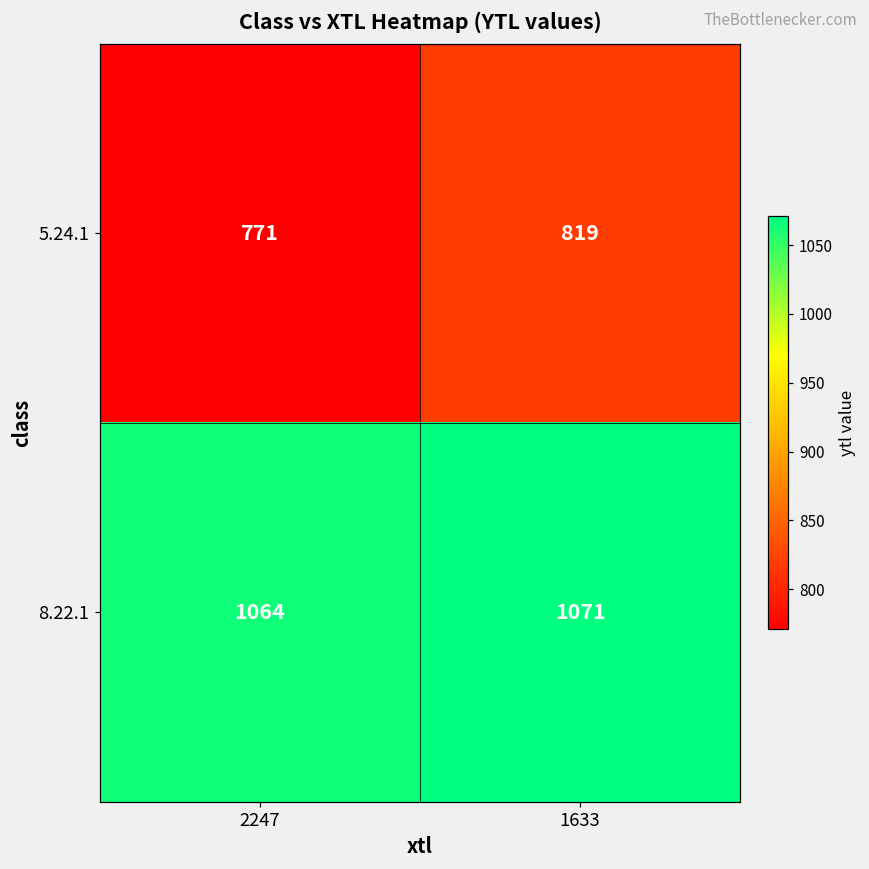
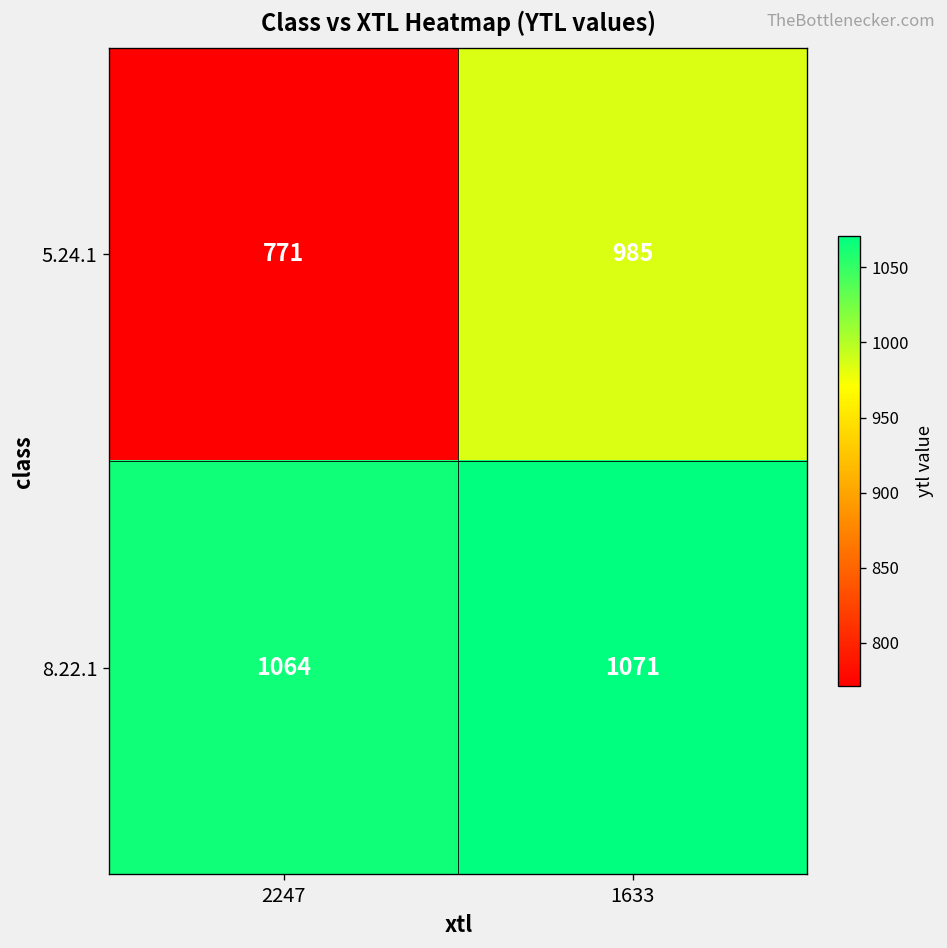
  {
    "5.24.1": {
      "2247": 771,
-     "1633": 819
+     "1633": 985
    },
    "8.22.1": {
      "2247": 1064,
      "1633": 1071
    }
  }
